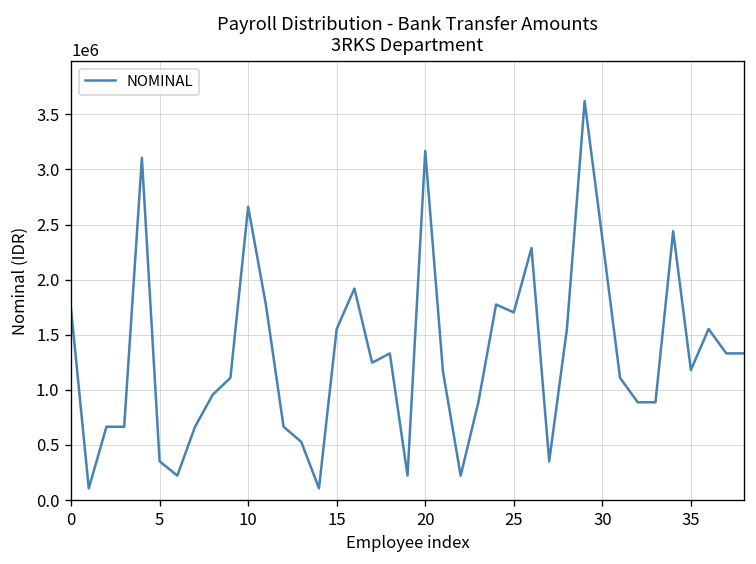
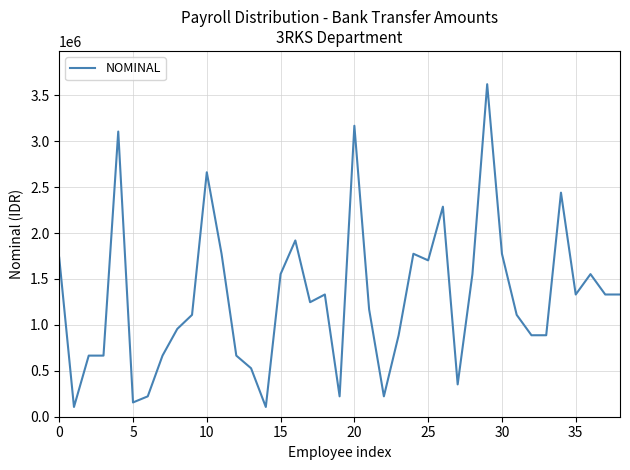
  {
    "0": 1700000,
-   "5": 400000,
+   "5": 200000,
    "10": 2700000,
    "15": 1600000,
    "20": 3200000,
    "25": 1700000,
-   "30": 2400000,
-   "35": 1200000
+   "30": 1800000,
+   "35": 1300000
  }
